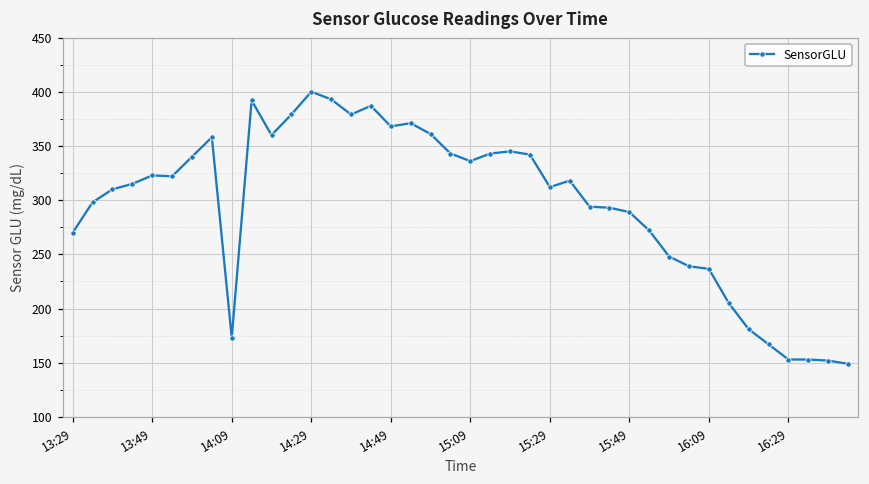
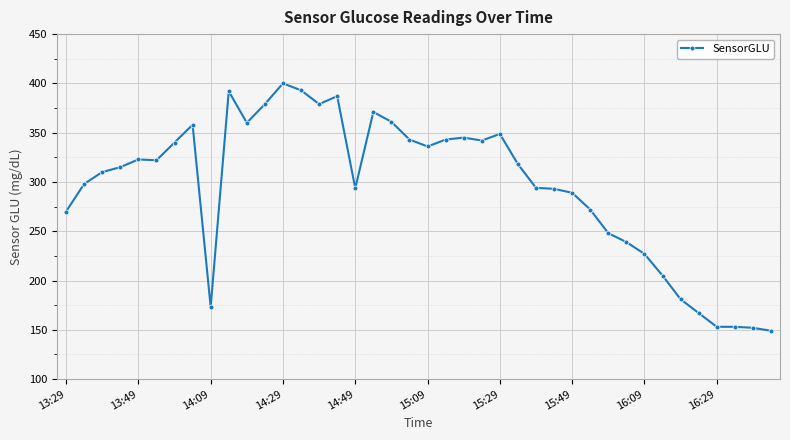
  {
    "13:29": 270,
    "13:49": 320,
    "14:09": 170,
    "14:29": 400,
-   "14:49": 370,
+   "14:49": 290,
    "15:09": 340,
-   "15:29": 310,
+   "15:29": 350,
    "15:49": 290,
-   "16:09": 240,
+   "16:09": 230,
    "16:29": 150
  }
